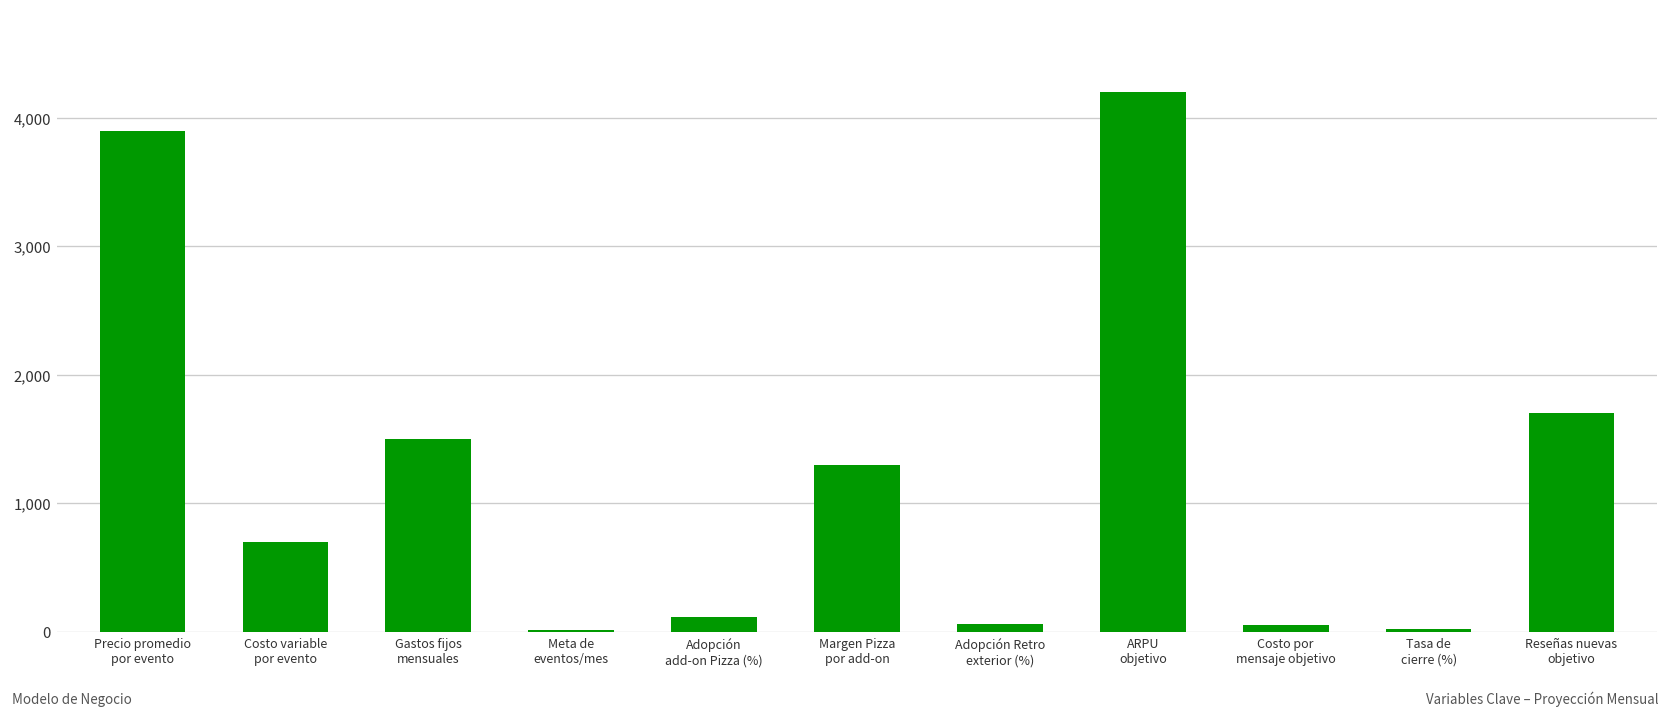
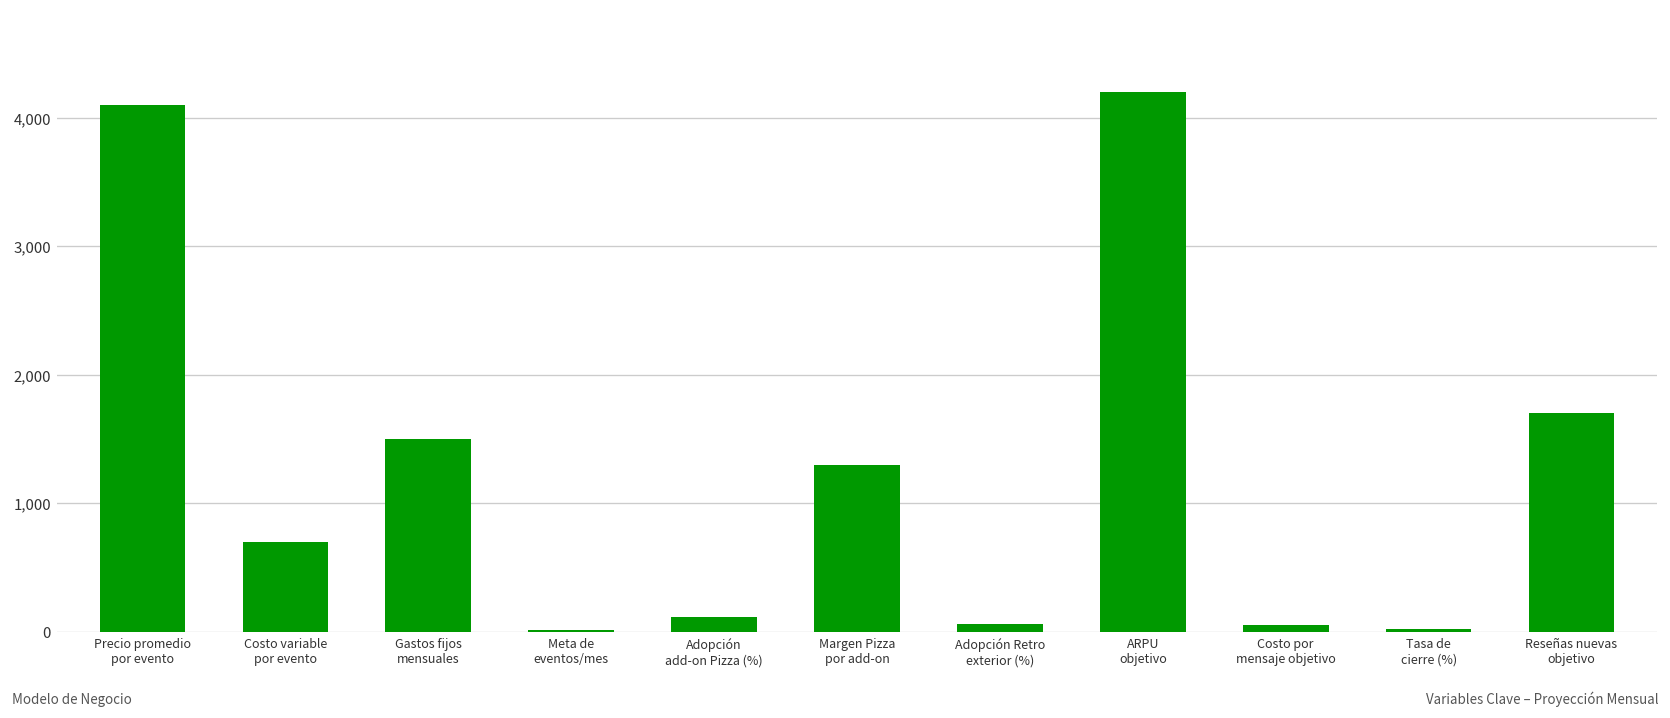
  {
-   "Precio promedio por evento": "3,900",
+   "Precio promedio por evento": "4,100",
    "Costo variable por evento": "700",
    "Gastos fijos mensuales": "1,500",
    "Adopción add-on Pizza (%)": "110",
    "Margen Pizza por add-on": "1,300",
    "Adopción Retro exterior (%)": "60",
    "ARPU objetivo": "4,200",
    "Costo por mensaje objetivo": "50",
    "Tasa de cierre (%)": "30",
    "Reseñas nuevas objetivo": "1,710"
  }
